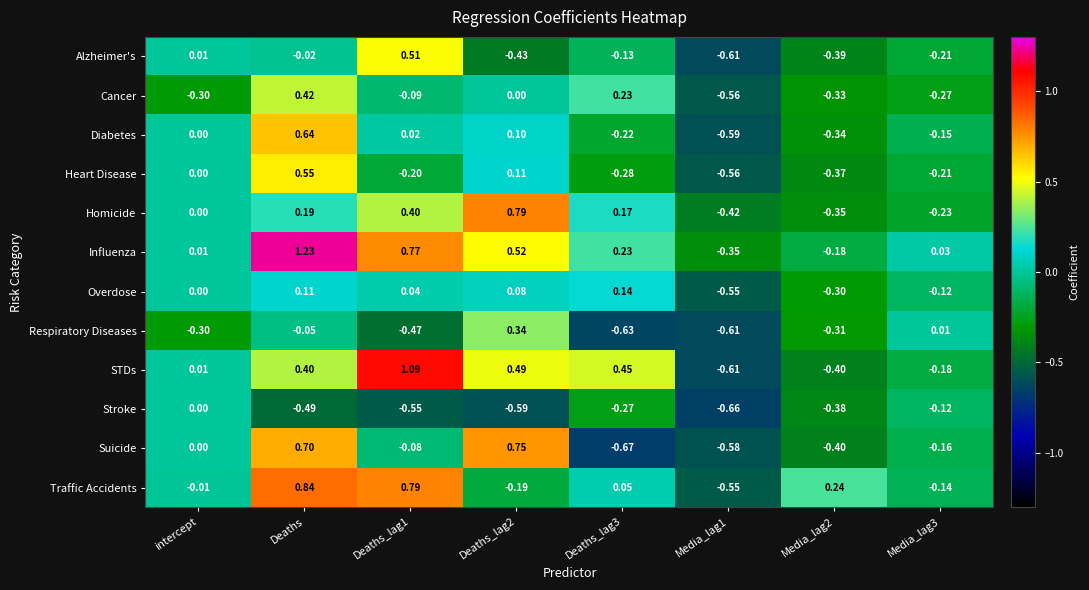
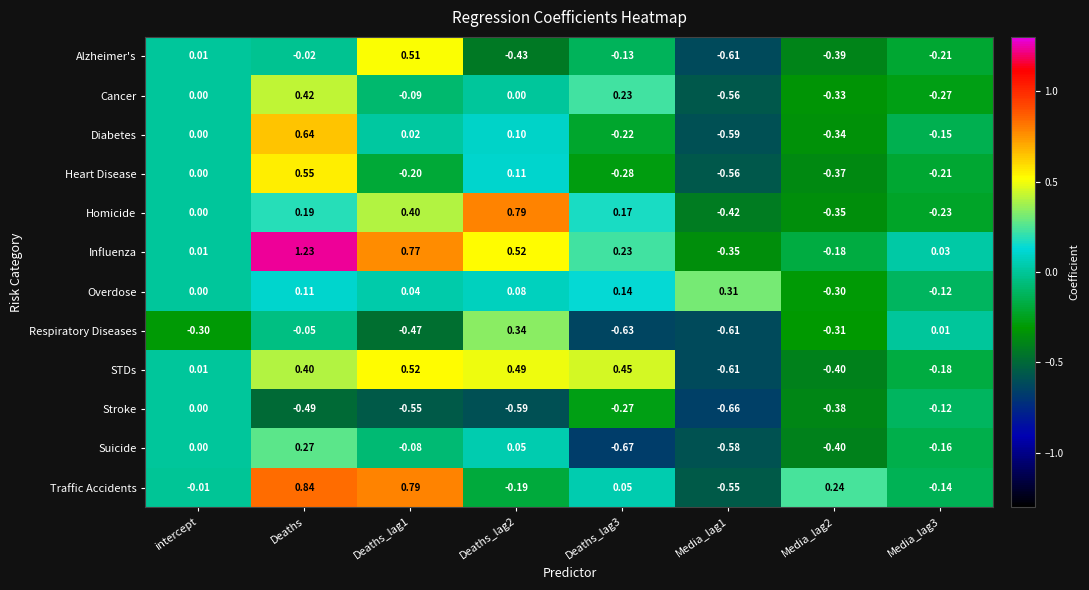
  {
    "Alzheimer's": {
      "intercept": 0.01,
      "Deaths": -0.02,
      "Deaths_lag1": 0.51,
      "Deaths_lag2": -0.43,
      "Deaths_lag3": -0.13,
      "Media_lag1": -0.61,
      "Media_lag2": -0.39,
      "Media_lag3": -0.21
    },
    "Cancer": {
-     "intercept": -0.30,
+     "intercept": 0.00,
      "Deaths": 0.42,
      "Deaths_lag1": -0.09,
      "Deaths_lag2": 0.00,
      "Deaths_lag3": 0.23,
      "Media_lag1": -0.56,
      "Media_lag2": -0.33,
      "Media_lag3": -0.27
    },
    "Diabetes": {
      "intercept": 0.00,
      "Deaths": 0.64,
      "Deaths_lag1": 0.02,
      "Deaths_lag2": 0.10,
      "Deaths_lag3": -0.22,
      "Media_lag1": -0.59,
      "Media_lag2": -0.34,
      "Media_lag3": -0.15
    },
    "Heart Disease": {
      "intercept": 0.00,
      "Deaths": 0.55,
      "Deaths_lag1": -0.20,
      "Deaths_lag2": 0.11,
      "Deaths_lag3": -0.28,
      "Media_lag1": -0.56,
      "Media_lag2": -0.37,
      "Media_lag3": -0.21
    },
    "Homicide": {
      "intercept": 0.00,
      "Deaths": 0.19,
      "Deaths_lag1": 0.40,
      "Deaths_lag2": 0.79,
      "Deaths_lag3": 0.17,
      "Media_lag1": -0.42,
      "Media_lag2": -0.35,
      "Media_lag3": -0.23
    },
    "Influenza": {
      "intercept": 0.01,
      "Deaths": 1.23,
      "Deaths_lag1": 0.77,
      "Deaths_lag2": 0.52,
      "Deaths_lag3": 0.23,
      "Media_lag1": -0.35,
      "Media_lag2": -0.18,
      "Media_lag3": 0.03
    },
    "Overdose": {
      "intercept": 0.00,
      "Deaths": 0.11,
      "Deaths_lag1": 0.04,
      "Deaths_lag2": 0.08,
      "Deaths_lag3": 0.14,
-     "Media_lag1": -0.55,
+     "Media_lag1": 0.31,
      "Media_lag2": -0.30,
      "Media_lag3": -0.12
    },
    "Respiratory Diseases": {
      "intercept": -0.30,
      "Deaths": -0.05,
      "Deaths_lag1": -0.47,
      "Deaths_lag2": 0.34,
      "Deaths_lag3": -0.63,
      "Media_lag1": -0.61,
      "Media_lag2": -0.31,
      "Media_lag3": 0.01
    },
    "STDs": {
      "intercept": 0.01,
      "Deaths": 0.40,
-     "Deaths_lag1": 1.09,
+     "Deaths_lag1": 0.52,
      "Deaths_lag2": 0.49,
      "Deaths_lag3": 0.45,
      "Media_lag1": -0.61,
      "Media_lag2": -0.40,
      "Media_lag3": -0.18
    },
    "Stroke": {
      "intercept": 0.00,
      "Deaths": -0.49,
      "Deaths_lag1": -0.55,
      "Deaths_lag2": -0.59,
      "Deaths_lag3": -0.27,
      "Media_lag1": -0.66,
      "Media_lag2": -0.38,
      "Media_lag3": -0.12
    },
    "Suicide": {
      "intercept": 0.00,
-     "Deaths": 0.70,
+     "Deaths": 0.27,
      "Deaths_lag1": -0.08,
-     "Deaths_lag2": 0.75,
+     "Deaths_lag2": 0.05,
      "Deaths_lag3": -0.67,
      "Media_lag1": -0.58,
      "Media_lag2": -0.40,
      "Media_lag3": -0.16
    },
    "Traffic Accidents": {
      "intercept": -0.01,
      "Deaths": 0.84,
      "Deaths_lag1": 0.79,
      "Deaths_lag2": -0.19,
      "Deaths_lag3": 0.05,
      "Media_lag1": -0.55,
      "Media_lag2": 0.24,
      "Media_lag3": -0.14
    }
  }
